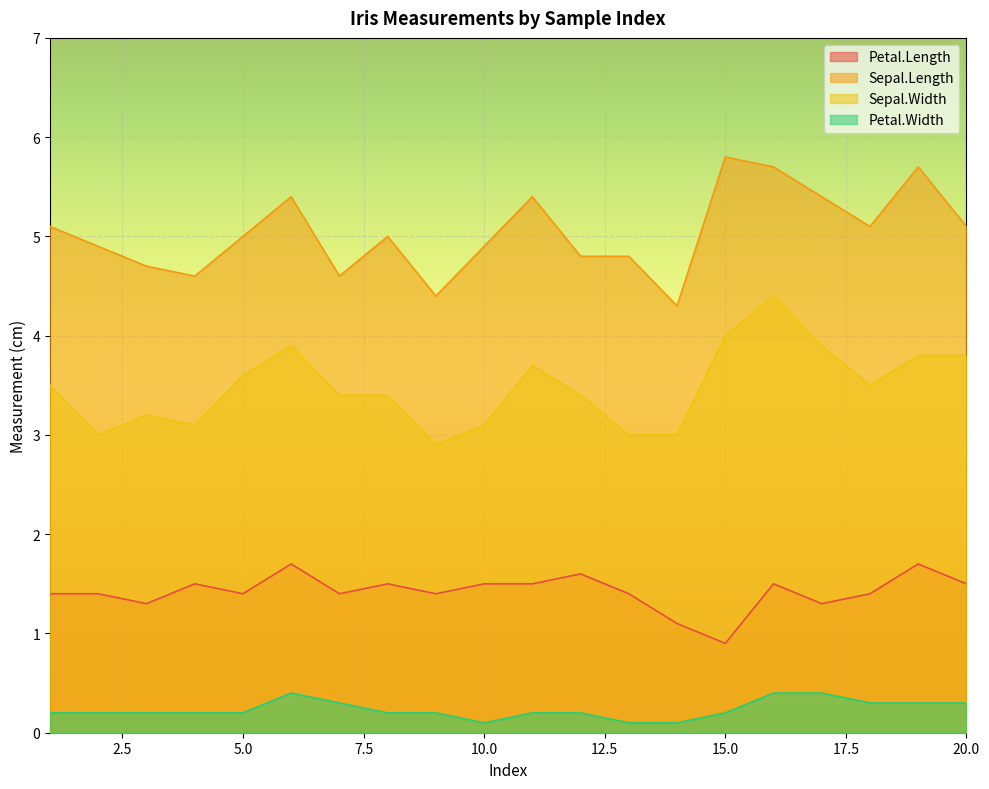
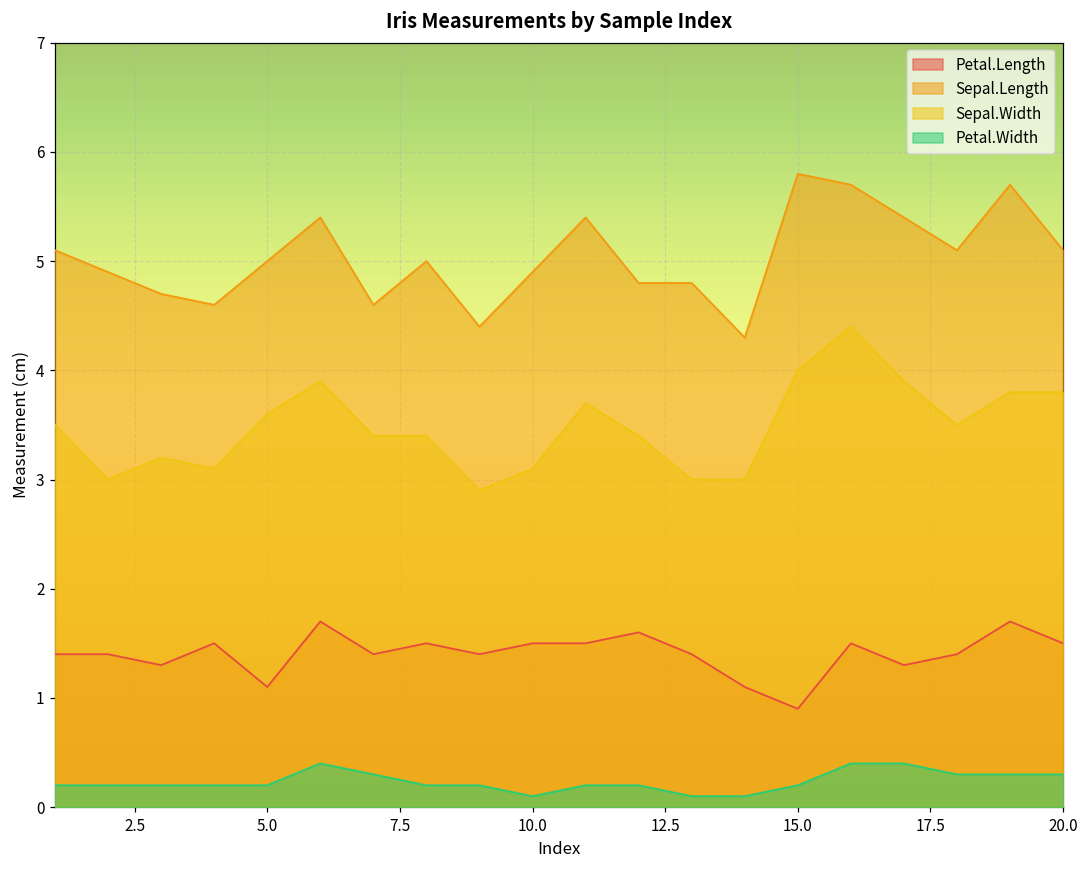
  {
    "Petal.Length": {
-     "5.0": 1.4,
+     "5.0": 1.1,
      "10.0": 1.5,
      "15.0": 0.9,
      "20.0": 1.5
    },
    "Petal.Width": {
      "5.0": 0.2,
      "10.0": 0.1,
      "15.0": 0.2,
      "20.0": 0.3
    }
  }
